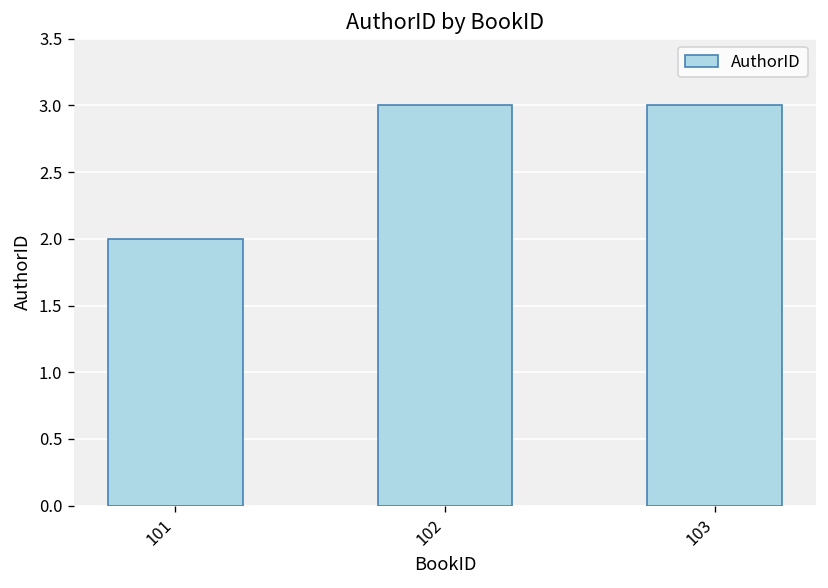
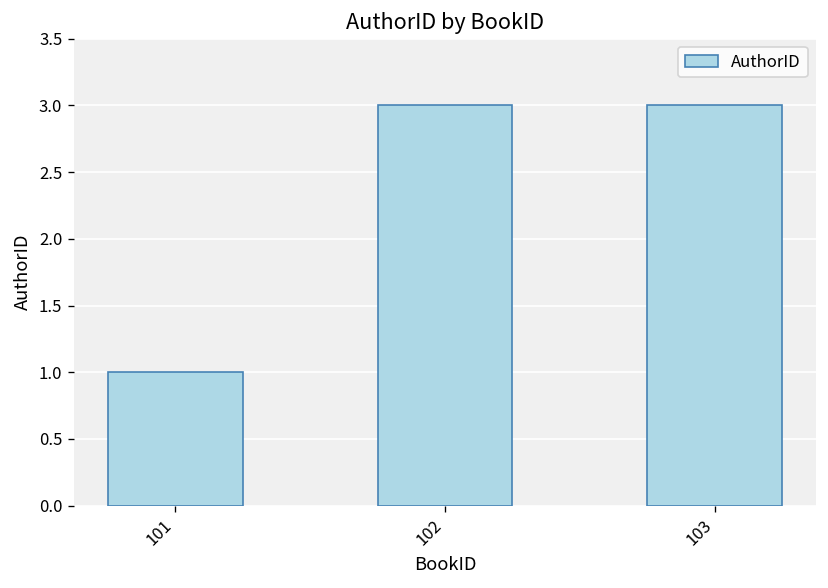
  {
-   "101": 2,
+   "101": 1,
    "102": 3,
    "103": 3
  }
